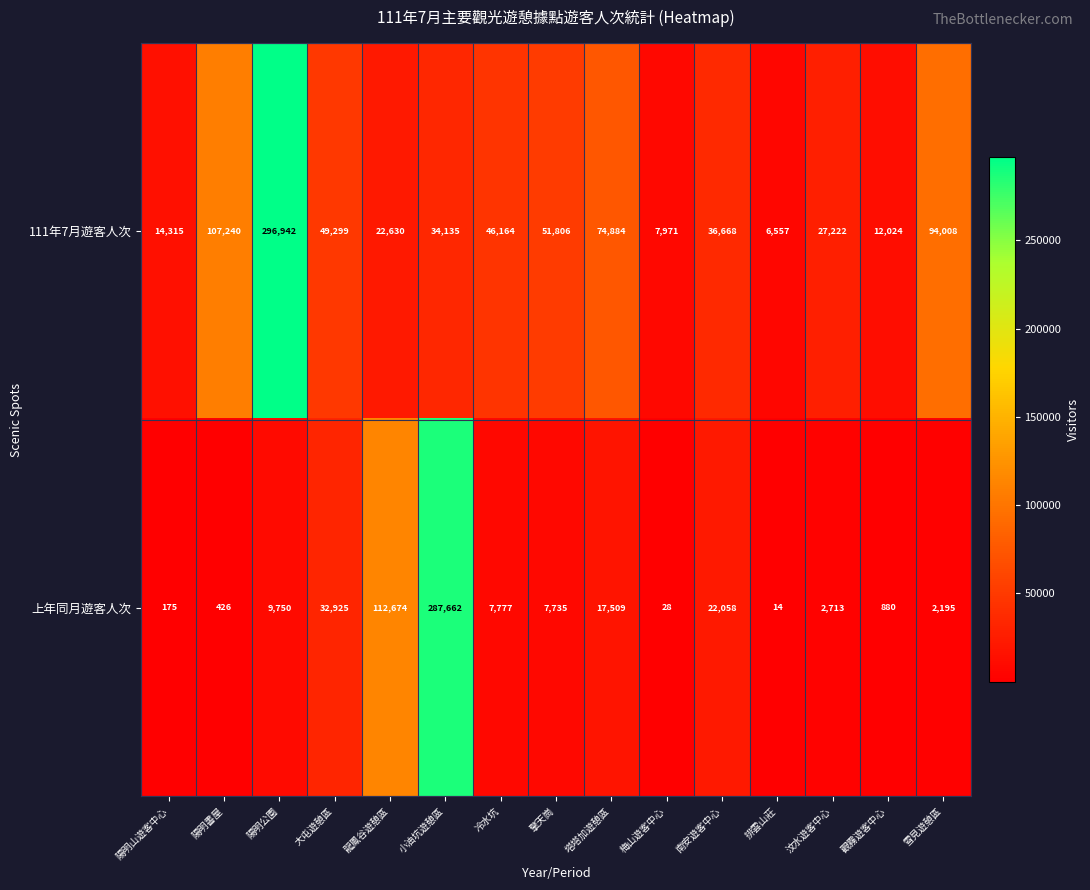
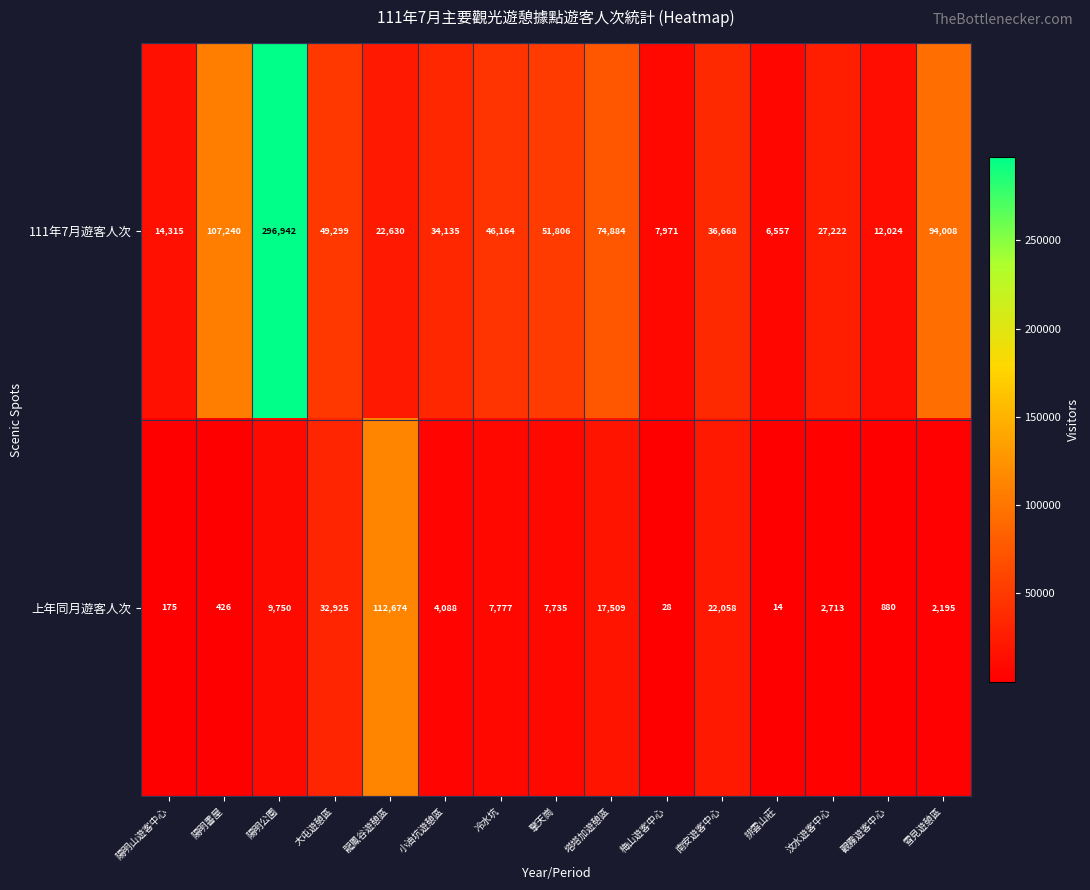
  {
    "111年7月遊客人次": {
      "陽明山遊客中心": "14,315",
      "陽明書屋": "107,240",
      "陽明公園": "296,942",
      "大屯遊憩區": "49,299",
      "龍鳳谷遊憩區": "22,630",
      "小油坑遊憩區": "34,135",
      "冷水坑": "46,164",
      "擎天崗": "51,806",
      "塔塔加遊憩區": "74,884",
      "梅山遊客中心": "7,971",
      "南安遊客中心": "36,668",
      "排雲山莊": "6,557",
      "汶水遊客中心": "27,222",
      "觀霧遊客中心": "12,024",
      "雪見遊憩區": "94,008"
    },
    "上年同月遊客人次": {
      "陽明山遊客中心": "175",
      "陽明書屋": "426",
      "陽明公園": "9,750",
      "大屯遊憩區": "32,925",
      "龍鳳谷遊憩區": "112,674",
-     "小油坑遊憩區": "287,662",
+     "小油坑遊憩區": "4,088",
      "冷水坑": "7,777",
      "擎天崗": "7,735",
      "塔塔加遊憩區": "17,509",
      "梅山遊客中心": "28",
      "南安遊客中心": "22,058",
      "排雲山莊": "14",
      "汶水遊客中心": "2,713",
      "觀霧遊客中心": "880",
      "雪見遊憩區": "2,195"
    }
  }
